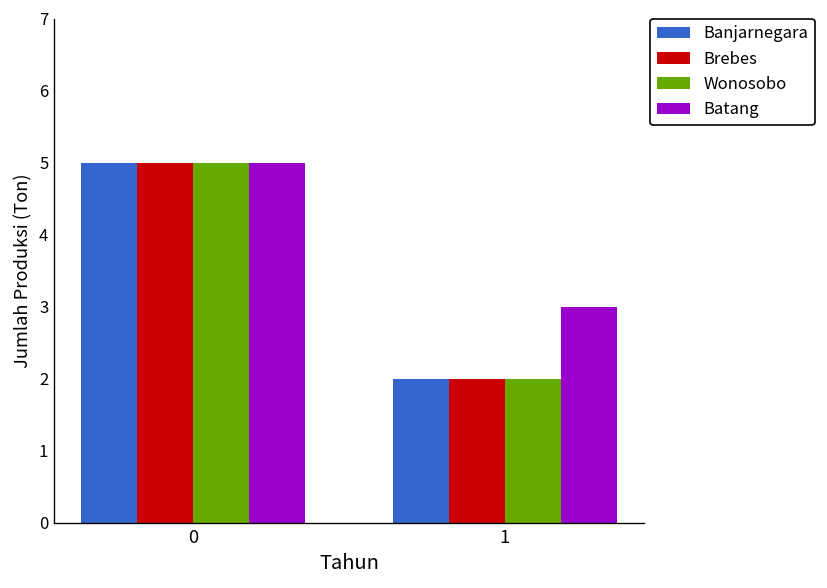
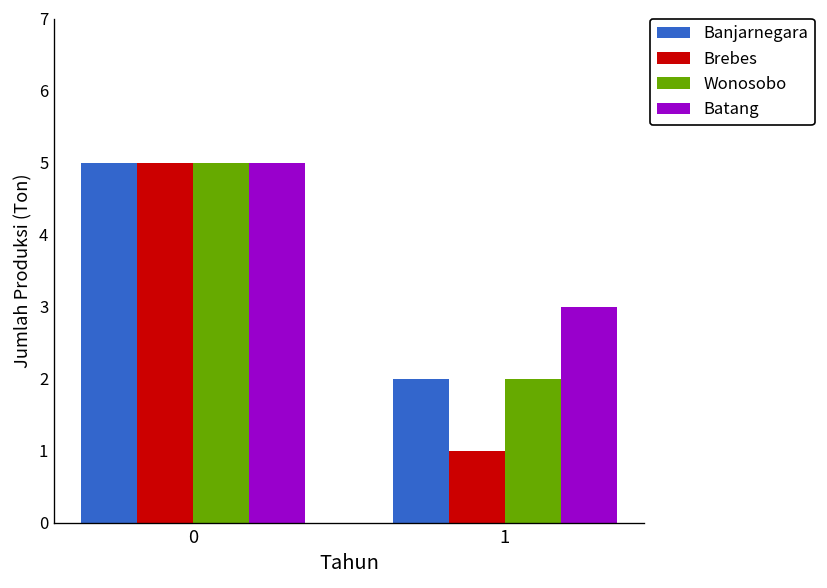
  {
    "Banjarnegara": {
      "0": 5,
      "1": 2
    },
    "Brebes": {
      "0": 5,
-     "1": 2
+     "1": 1
    },
    "Wonosobo": {
      "0": 5,
      "1": 2
    },
    "Batang": {
      "0": 5,
      "1": 3
    }
  }
